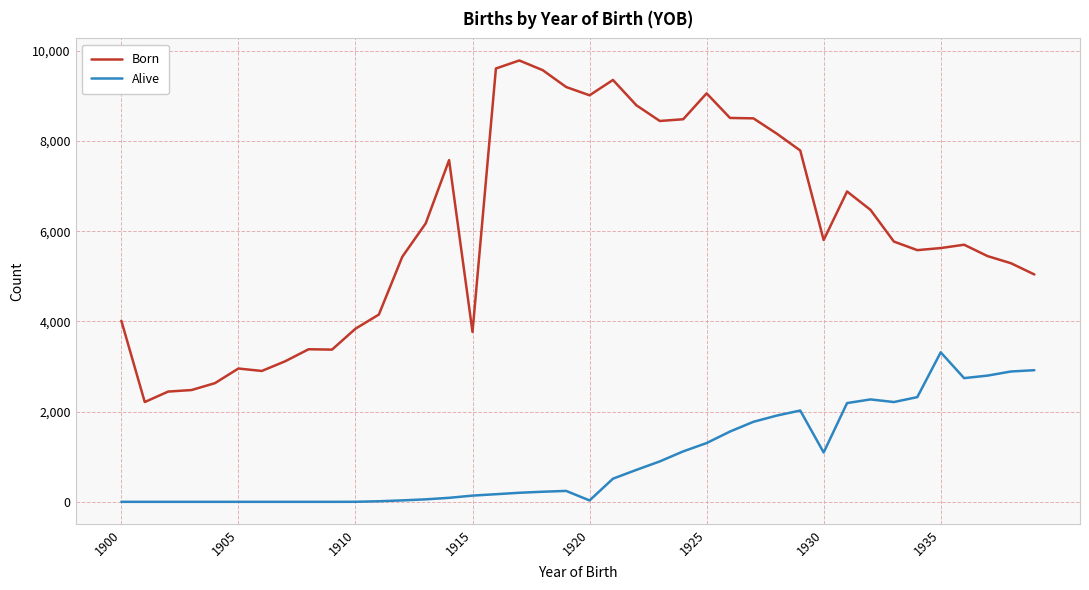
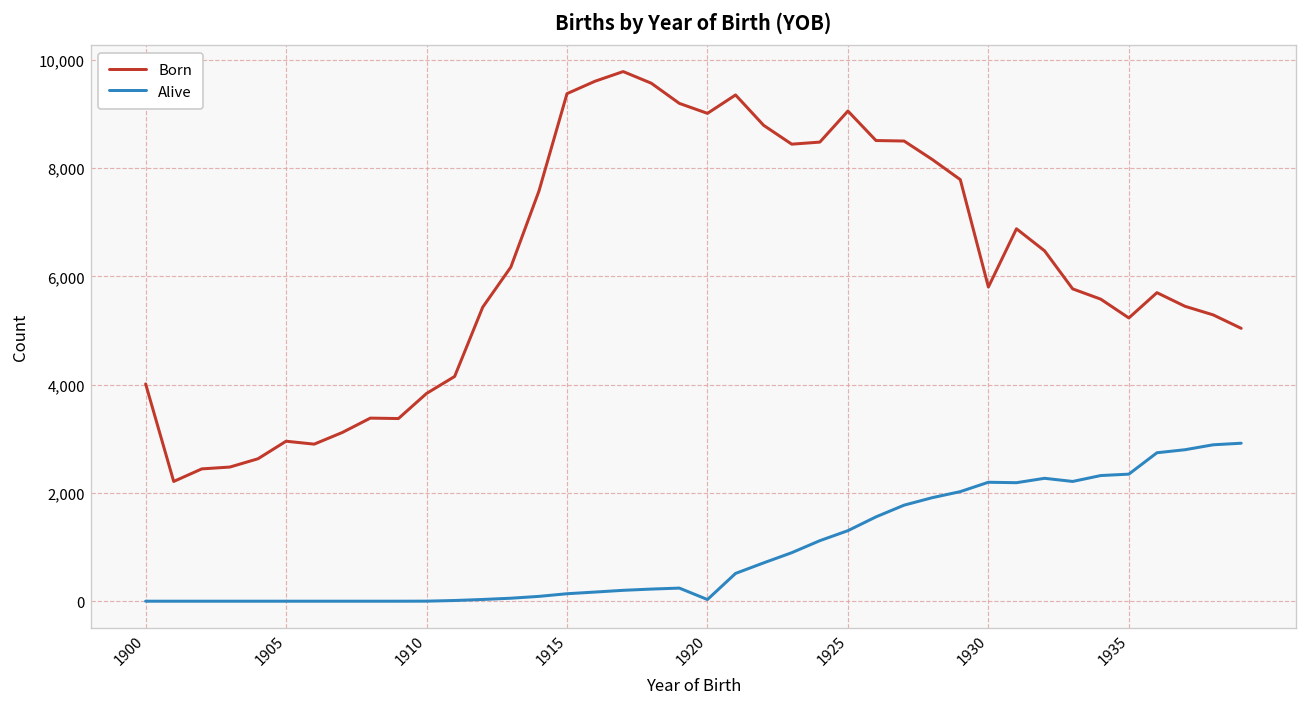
  {
    "Born": {
      "1900": "4,000",
      "1905": "3,000",
      "1910": "3,800",
-     "1915": "3,800",
+     "1915": "9,400",
      "1920": "9,000",
      "1925": "9,100",
      "1930": "5,800",
-     "1935": "5,600"
+     "1935": "5,200"
    },
    "Alive": {
      "1900": "0",
      "1905": "0",
      "1910": "0",
      "1915": "100",
      "1920": "0",
      "1925": "1,300",
-     "1930": "1,100",
-     "1935": "3,300"
+     "1930": "2,200",
+     "1935": "2,300"
    }
  }
